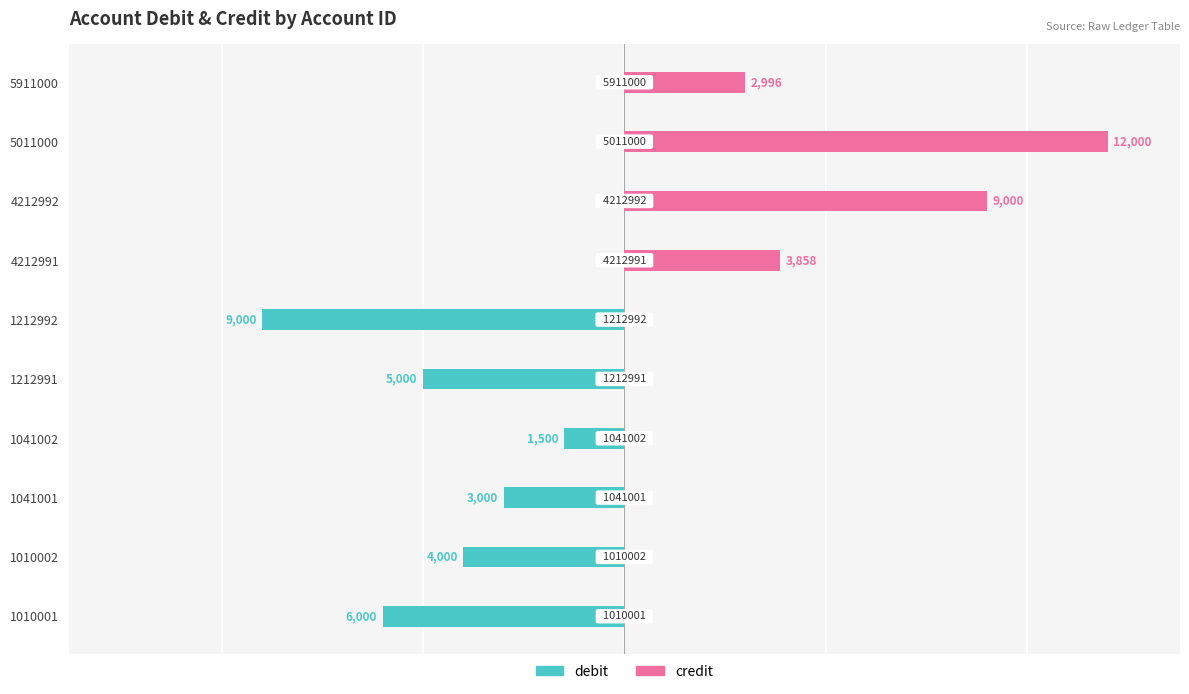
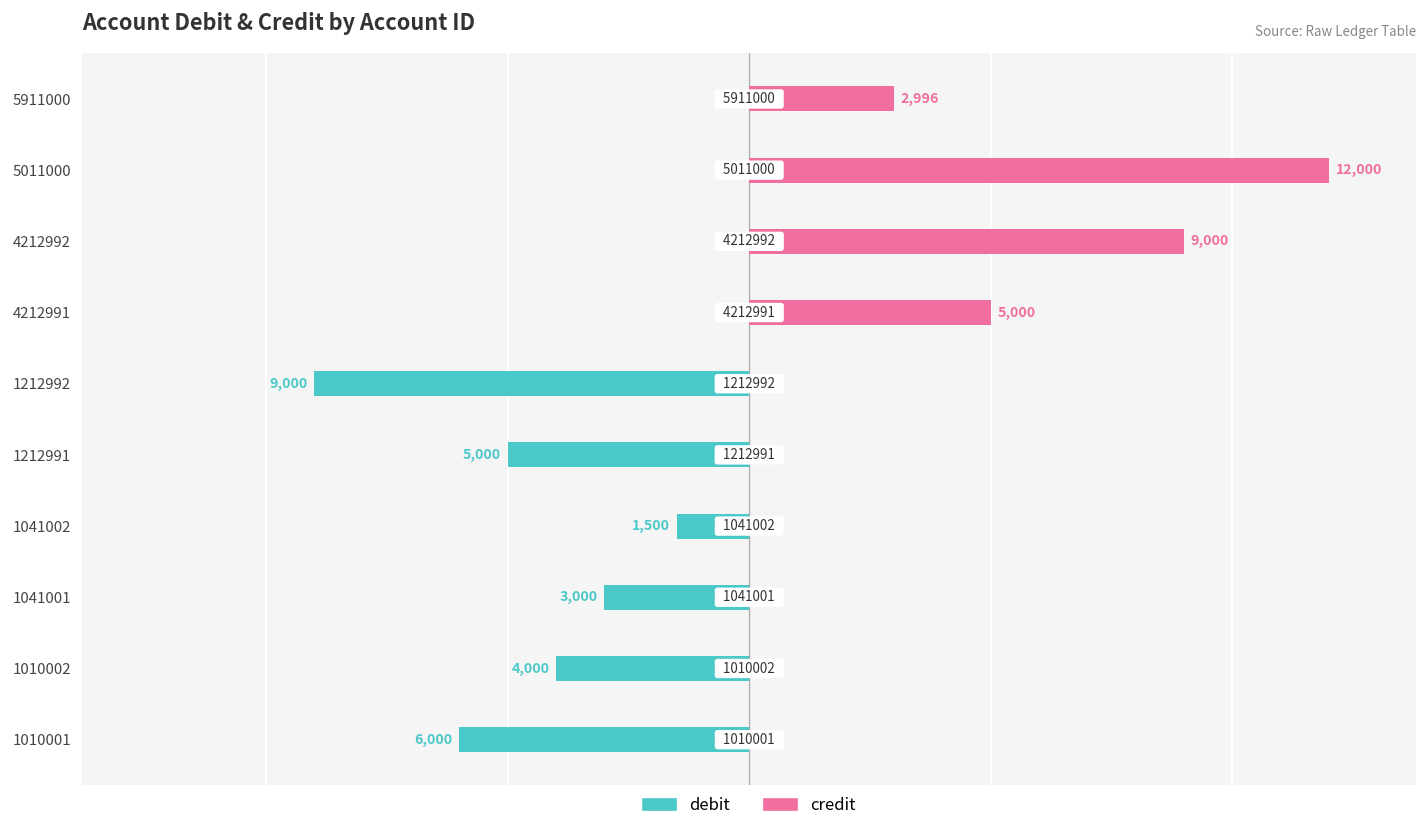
  {
    "credit": {
      "5911000": "2,996",
      "5011000": "12,000",
      "4212992": "9,000",
-     "4212991": "3,858"
+     "4212991": "5,000"
    }
  }
